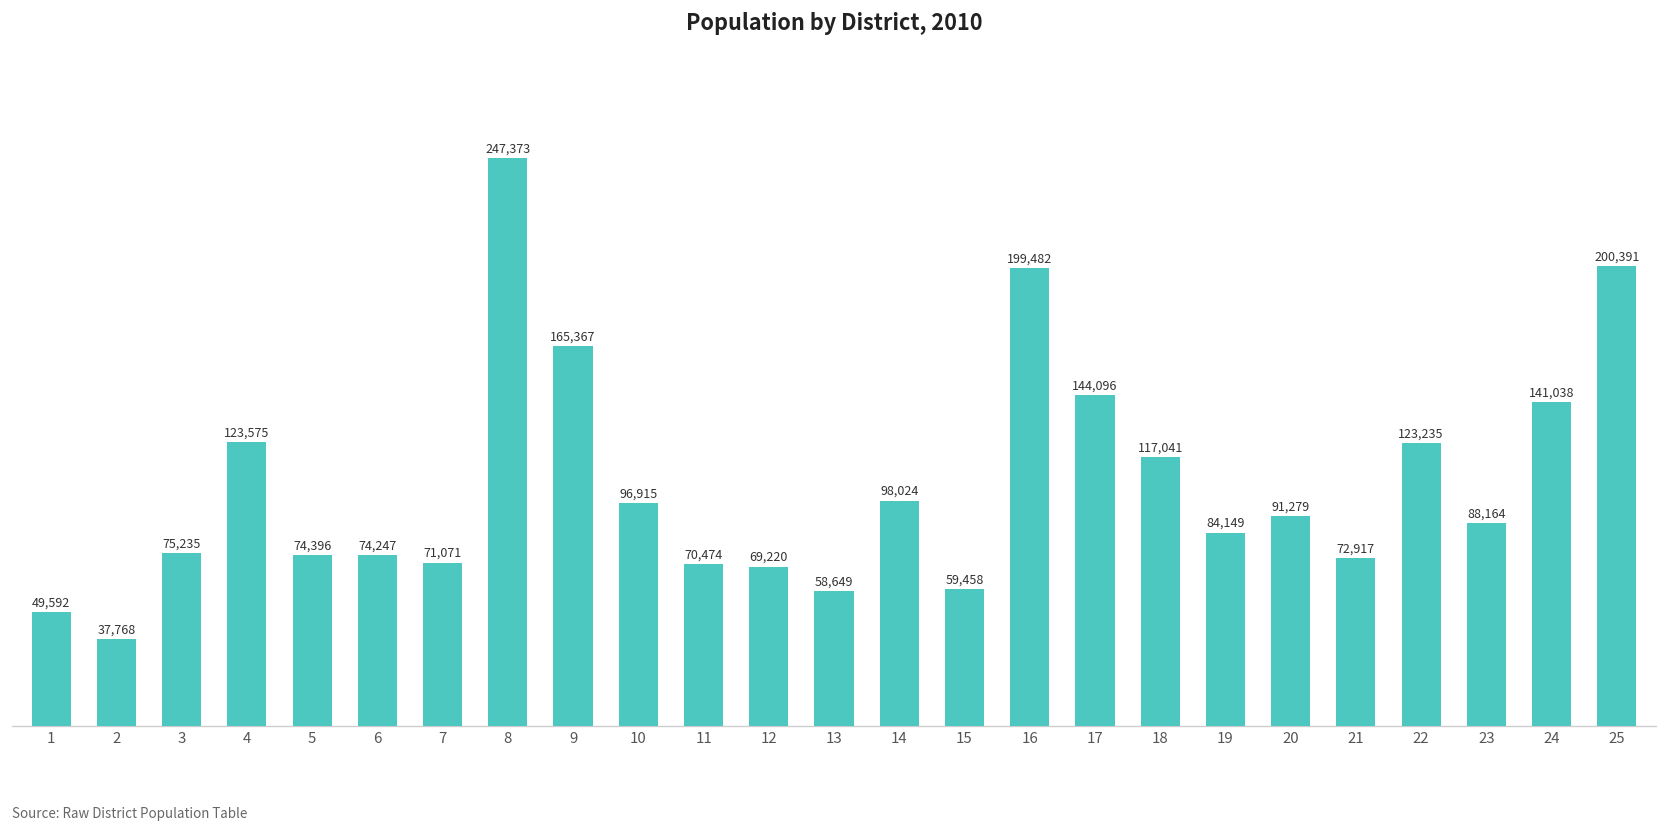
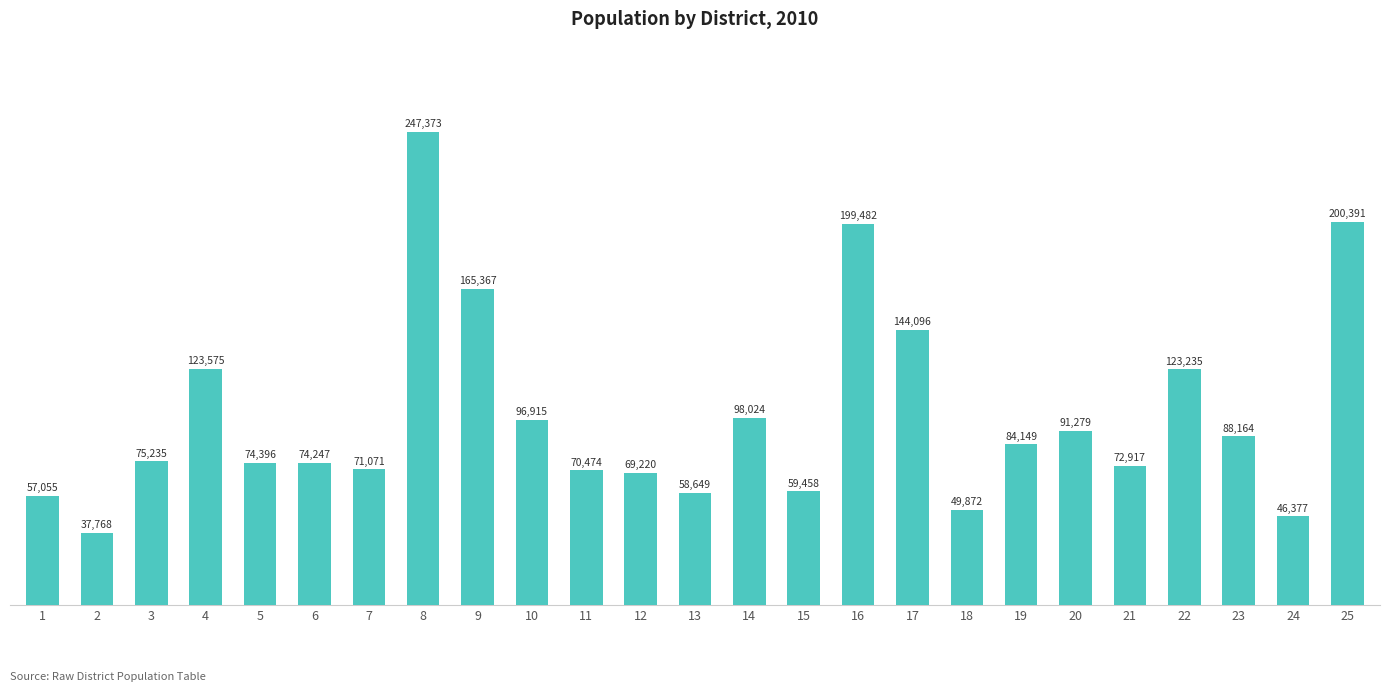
  {
-   "1": "49,592",
+   "1": "57,055",
    "2": "37,768",
    "3": "75,235",
    "4": "123,575",
    "5": "74,396",
    "6": "74,247",
    "7": "71,071",
    "8": "247,373",
    "9": "165,367",
    "10": "96,915",
    "11": "70,474",
    "12": "69,220",
    "13": "58,649",
    "14": "98,024",
    "15": "59,458",
    "16": "199,482",
    "17": "144,096",
-   "18": "117,041",
+   "18": "49,872",
    "19": "84,149",
    "20": "91,279",
    "21": "72,917",
    "22": "123,235",
    "23": "88,164",
-   "24": "141,038",
+   "24": "46,377",
    "25": "200,391"
  }
